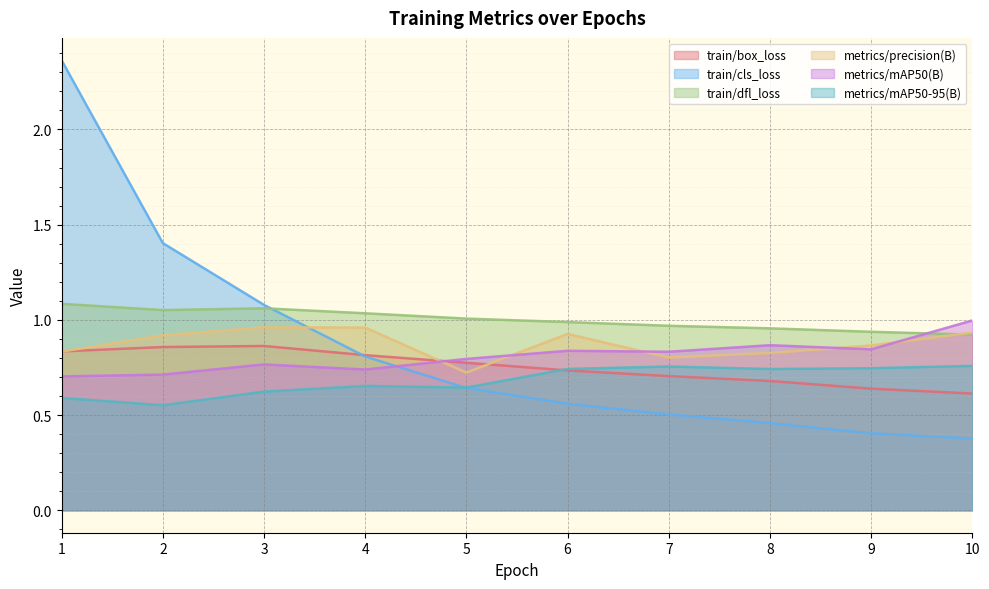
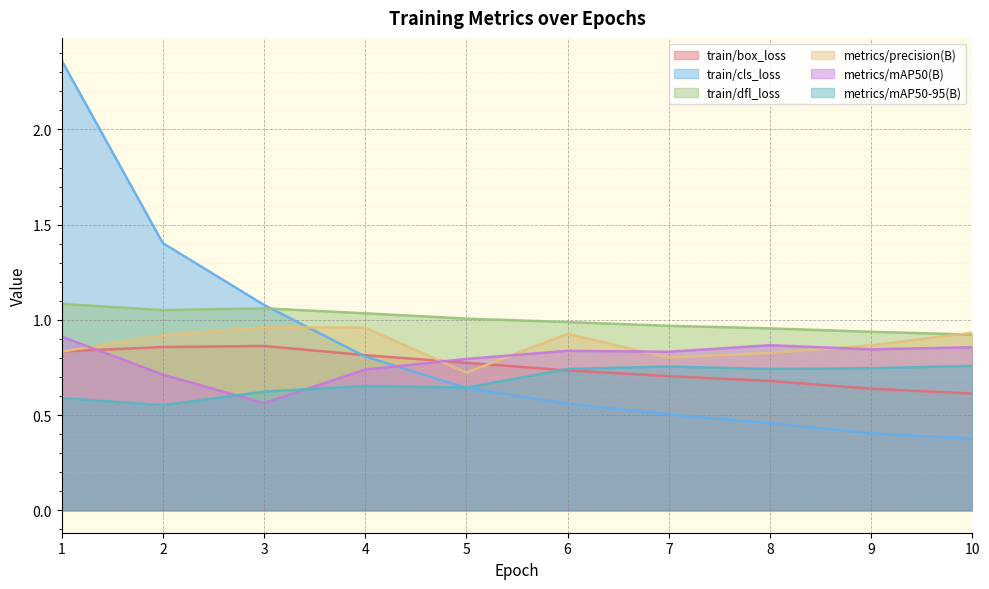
  {
    "metrics/mAP50(B)": {
-     "1": 0.70,
+     "1": 0.91,
      "2": 0.71,
-     "3": 0.77,
+     "3": 0.56,
      "4": 0.74,
      "5": 0.79,
      "6": 0.84,
      "7": 0.83,
      "8": 0.87,
      "9": 0.85,
-     "10": 1.00
+     "10": 0.86
    }
  }
